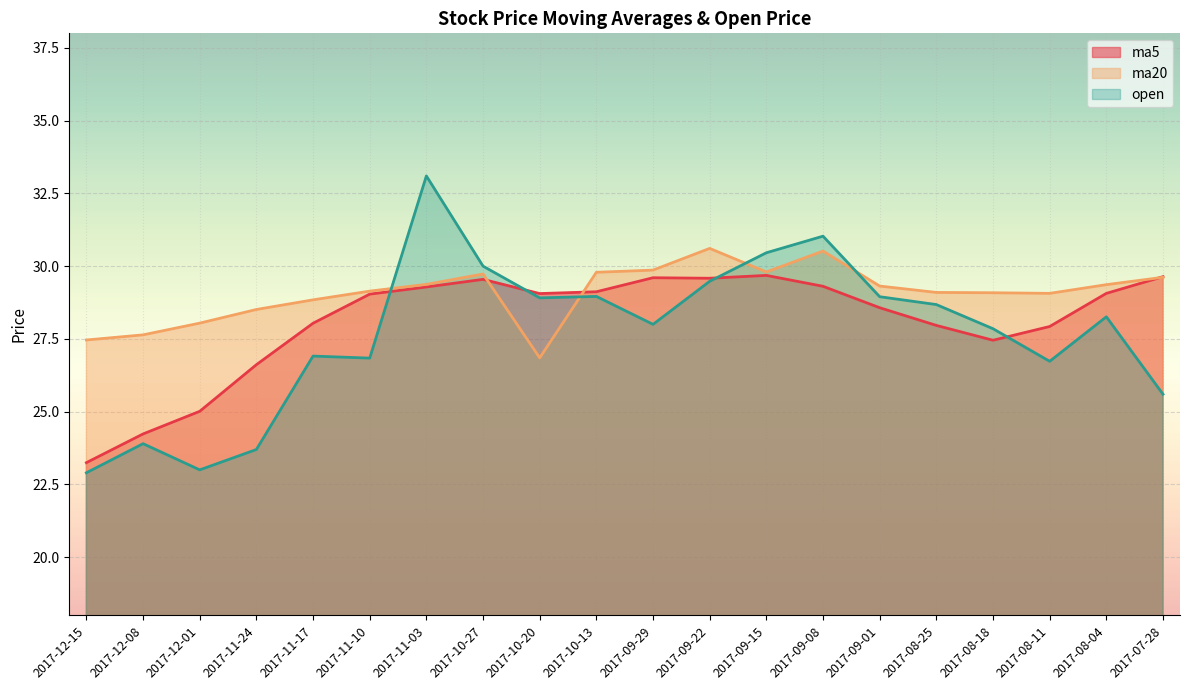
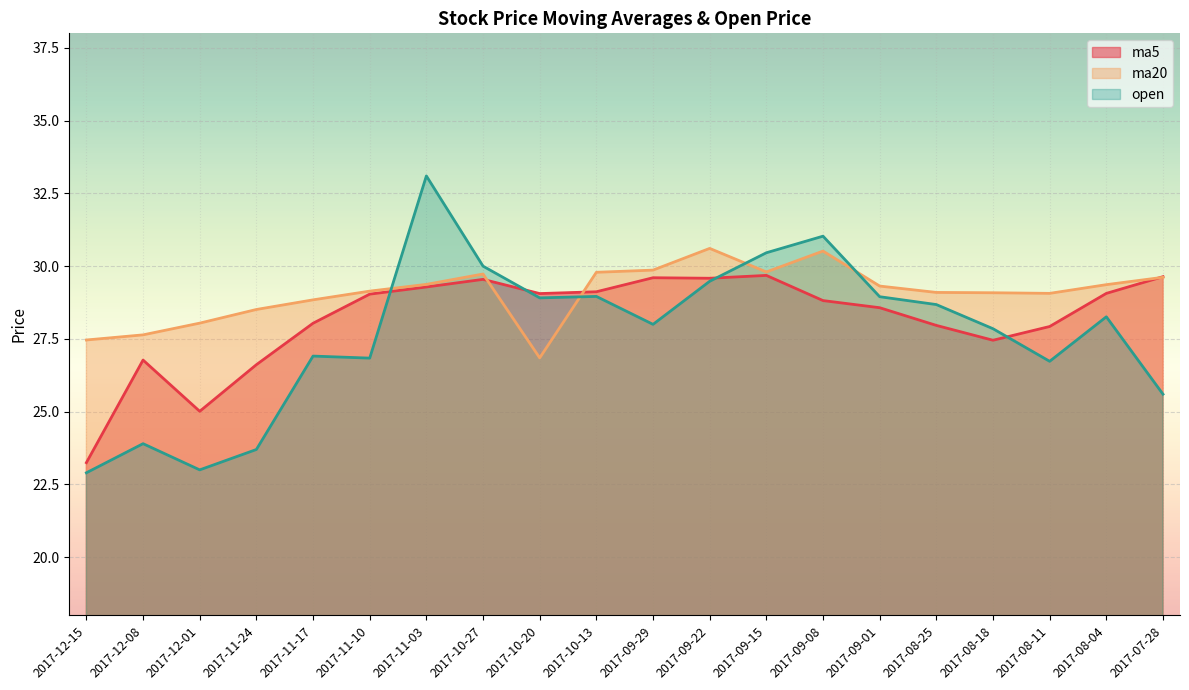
  {
    "ma5": {
      "2017-12-15": 23.2,
-     "2017-12-08": 24.2,
+     "2017-12-08": 26.8,
      "2017-12-01": 25.0,
      "2017-11-24": 26.6,
      "2017-11-17": 28.0,
      "2017-11-10": 29.0,
      "2017-11-03": 29.3,
      "2017-10-27": 29.5,
      "2017-10-20": 29.1,
      "2017-10-13": 29.1,
      "2017-09-29": 29.6,
      "2017-09-22": 29.6,
      "2017-09-15": 29.7,
-     "2017-09-08": 29.3,
+     "2017-09-08": 28.8,
      "2017-09-01": 28.6,
      "2017-08-25": 28.0,
      "2017-08-18": 27.5,
      "2017-08-11": 27.9,
      "2017-08-04": 29.1
    },
    "ma20": {
      "2017-12-15": 27.5,
      "2017-12-08": 27.6,
      "2017-12-01": 28.0,
      "2017-11-24": 28.5,
      "2017-11-17": 28.8,
      "2017-11-10": 29.1,
      "2017-11-03": 29.4,
      "2017-10-27": 29.7,
      "2017-10-20": 26.8,
      "2017-10-13": 29.8,
      "2017-09-29": 29.9,
      "2017-09-22": 30.6,
      "2017-09-15": 29.8,
      "2017-09-08": 30.5,
      "2017-09-01": 29.3,
      "2017-08-25": 29.1,
      "2017-08-18": 29.1,
      "2017-08-11": 29.1,
      "2017-08-04": 29.4
    },
    "open": {
      "2017-12-15": 22.9,
      "2017-12-08": 23.9,
      "2017-12-01": 23.0,
      "2017-11-24": 23.7,
      "2017-11-17": 26.9,
      "2017-11-10": 26.8,
      "2017-11-03": 33.1,
      "2017-10-27": 30.0,
      "2017-10-20": 28.9,
      "2017-10-13": 29.0,
      "2017-09-29": 28.0,
      "2017-09-22": 29.5,
      "2017-09-15": 30.5,
      "2017-09-08": 31.0,
      "2017-09-01": 29.0,
      "2017-08-25": 28.7,
      "2017-08-18": 27.9,
      "2017-08-11": 26.7,
      "2017-08-04": 28.3,
      "2017-07-28": 25.6
    }
  }
